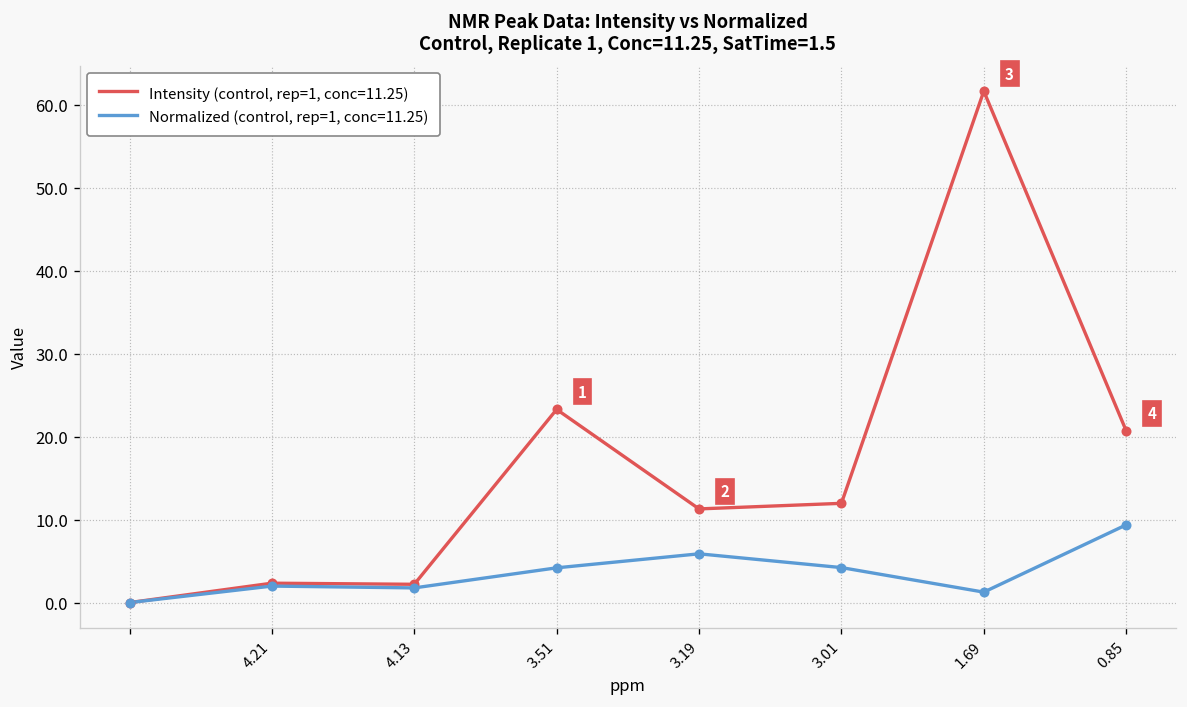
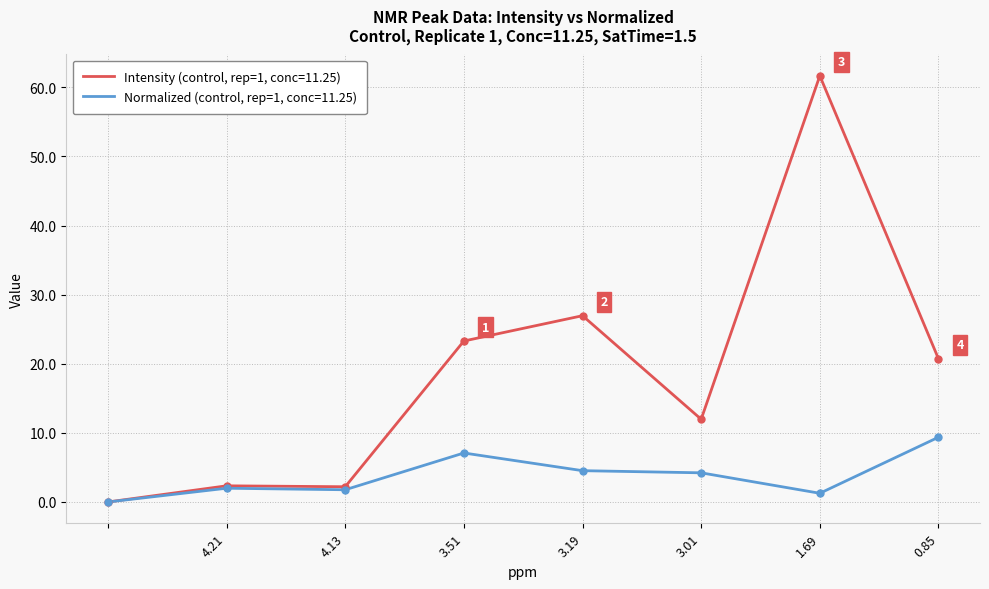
  {
    "Intensity (control, rep=1, conc=11.25)": {
      "4.13": 2,
-     "3.19": 11,
+     "3.19": 27,
      "3.01": 12
    },
    "Normalized (control, rep=1, conc=11.25)": {
      "4.13": 2,
-     "3.51": 4,
-     "3.19": 6,
+     "3.51": 7,
+     "3.19": 5,
      "3.01": 4,
      "1.69": 1,
      "0.85": 9
    }
  }
